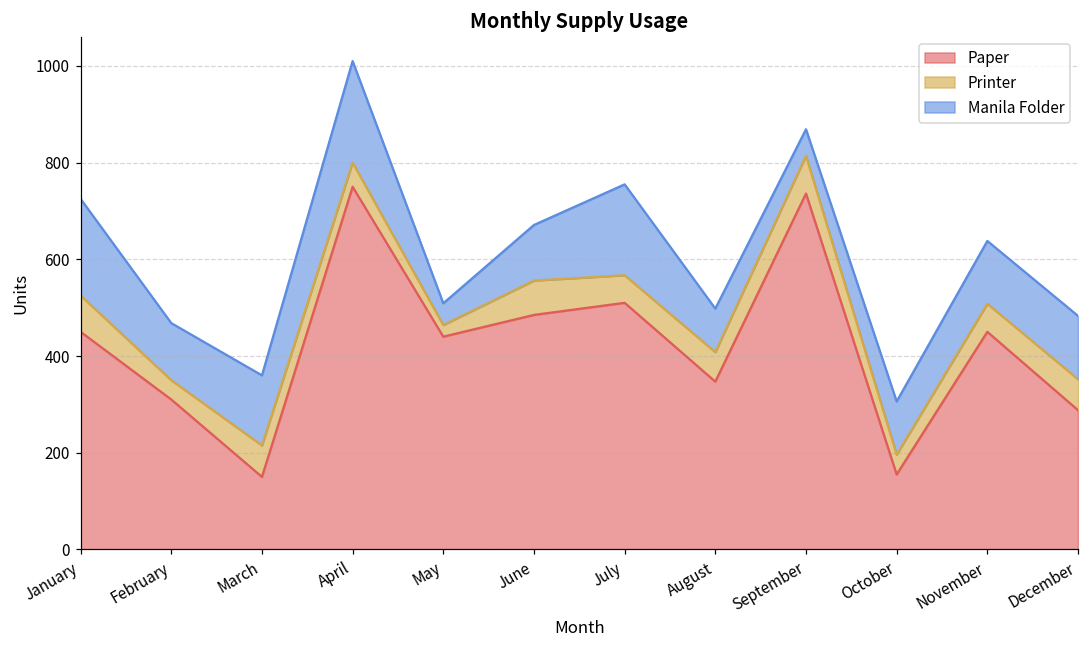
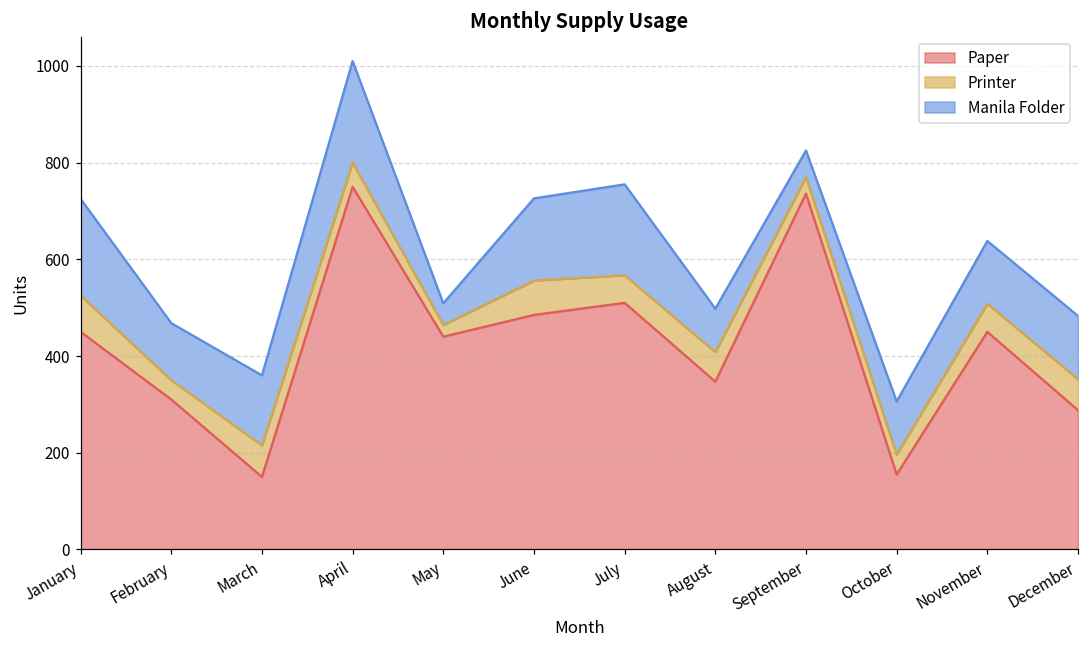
  {
    "Paper": {
      "January": 450,
      "February": 310,
      "March": 150,
      "April": 750,
      "May": 440,
      "June": 490,
      "July": 510,
      "August": 350,
      "September": 740,
      "October": 160,
      "November": 450,
      "December": 290
    },
    "Printer": {
      "January": 80,
      "February": 40,
      "March": 70,
      "April": 50,
      "May": 20,
      "June": 70,
      "July": 60,
      "August": 60,
-     "September": 80,
+     "September": 30,
      "October": 40,
      "November": 60,
      "December": 60
    },
    "Manila Folder": {
      "January": 200,
      "February": 120,
      "March": 150,
      "April": 210,
      "May": 50,
-     "June": 120,
+     "June": 170,
      "July": 190,
      "August": 90,
      "September": 60,
      "October": 110,
      "November": 130,
      "December": 130
    }
  }
